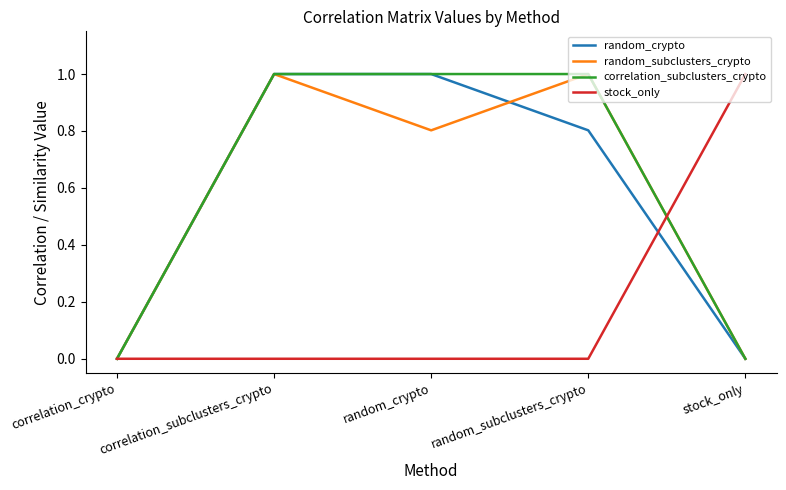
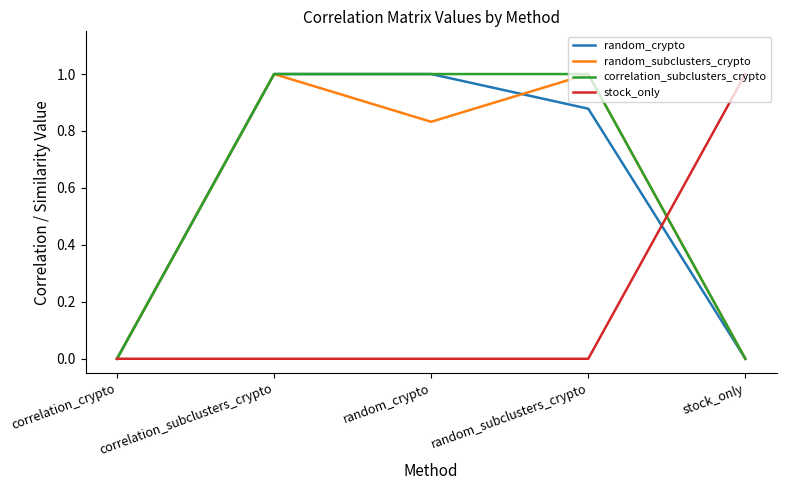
  {
    "random_crypto": {
-     "random_subclusters_crypto": 0.80
+     "random_subclusters_crypto": 0.88
    },
    "random_subclusters_crypto": {
-     "random_crypto": 0.80
+     "random_crypto": 0.83
    },
    "stock_only": {
      "correlation_subclusters_crypto": 0.00,
      "random_crypto": 0.00,
      "random_subclusters_crypto": 0.00
    }
  }
